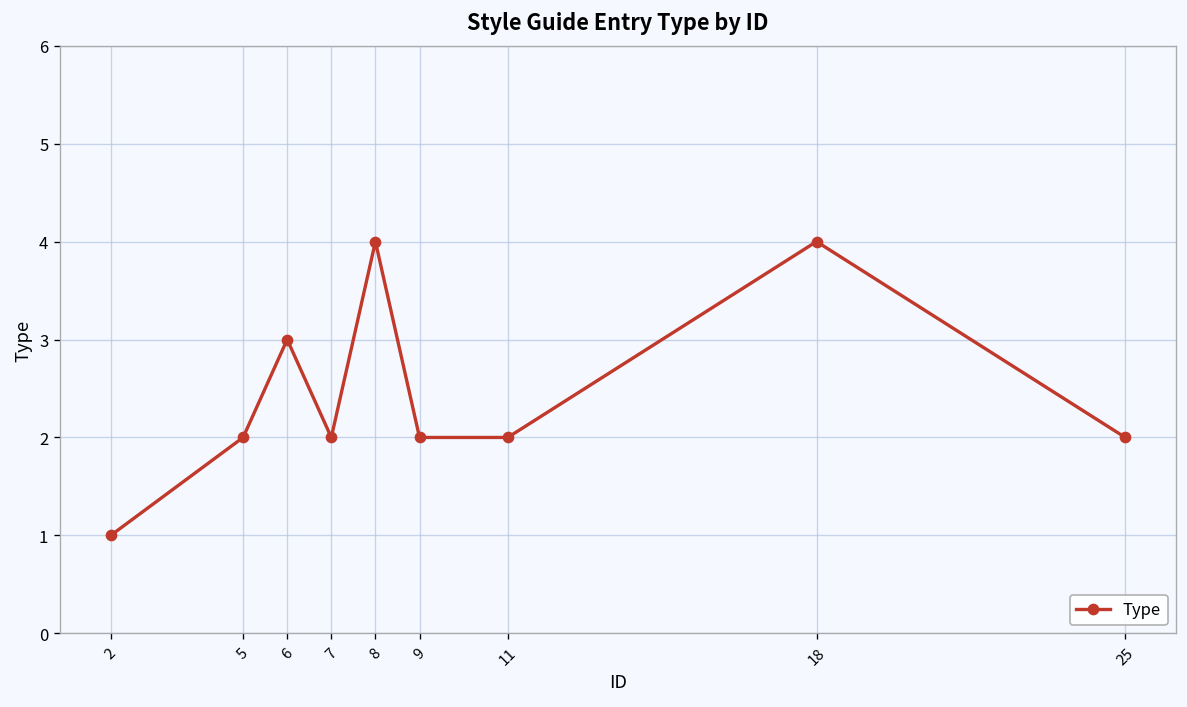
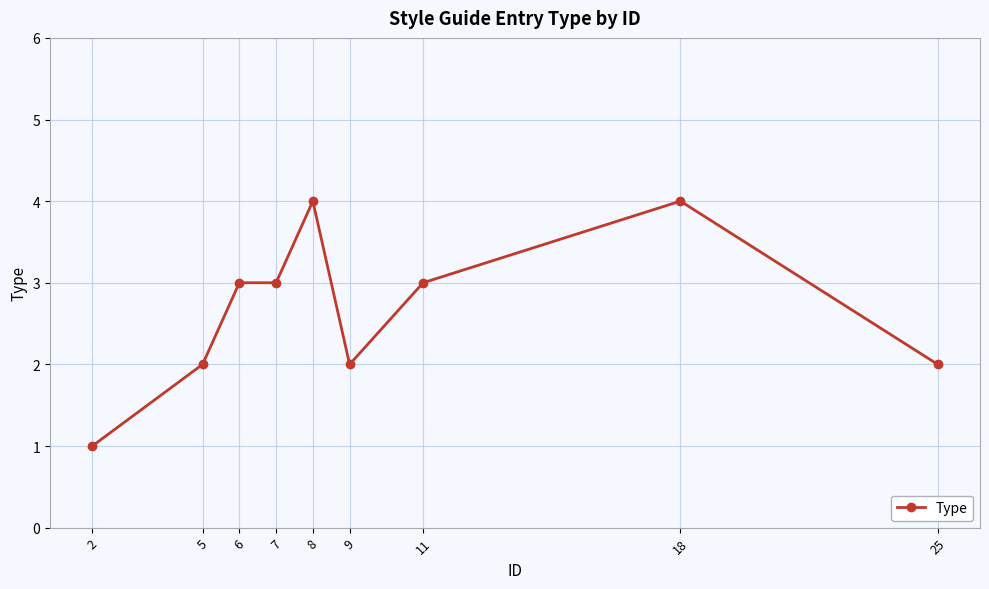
  {
    "2": 1,
    "5": 2,
    "6": 3,
-   "7": 2,
+   "7": 3,
    "8": 4,
    "9": 2,
-   "11": 2,
+   "11": 3,
    "18": 4,
    "25": 2
  }
